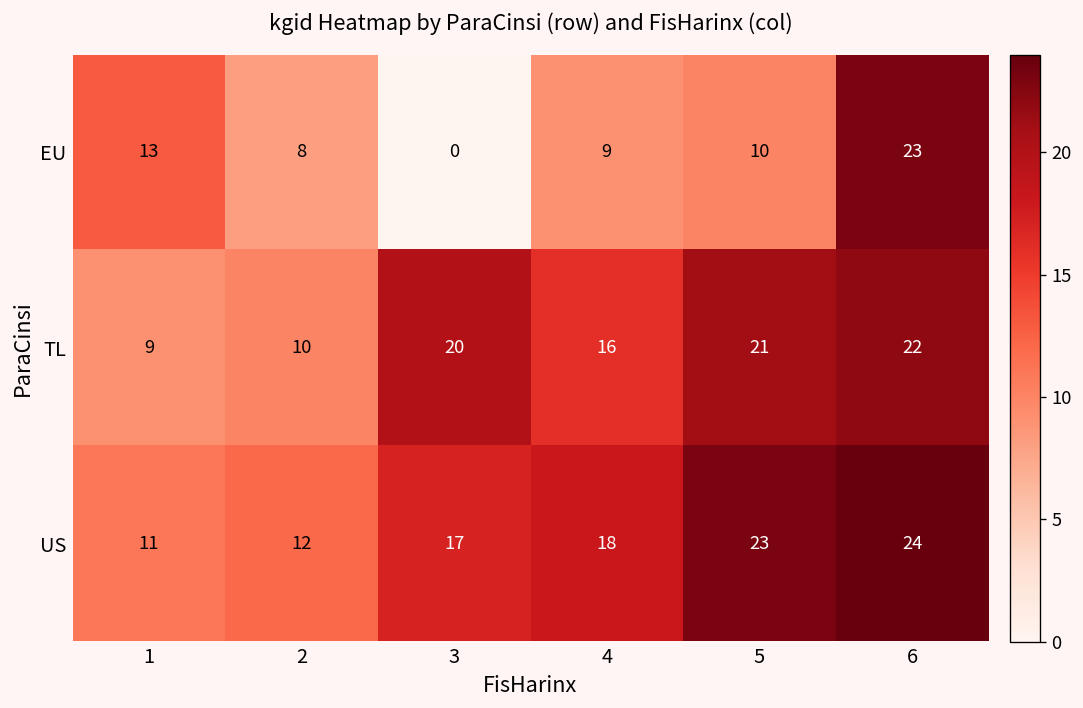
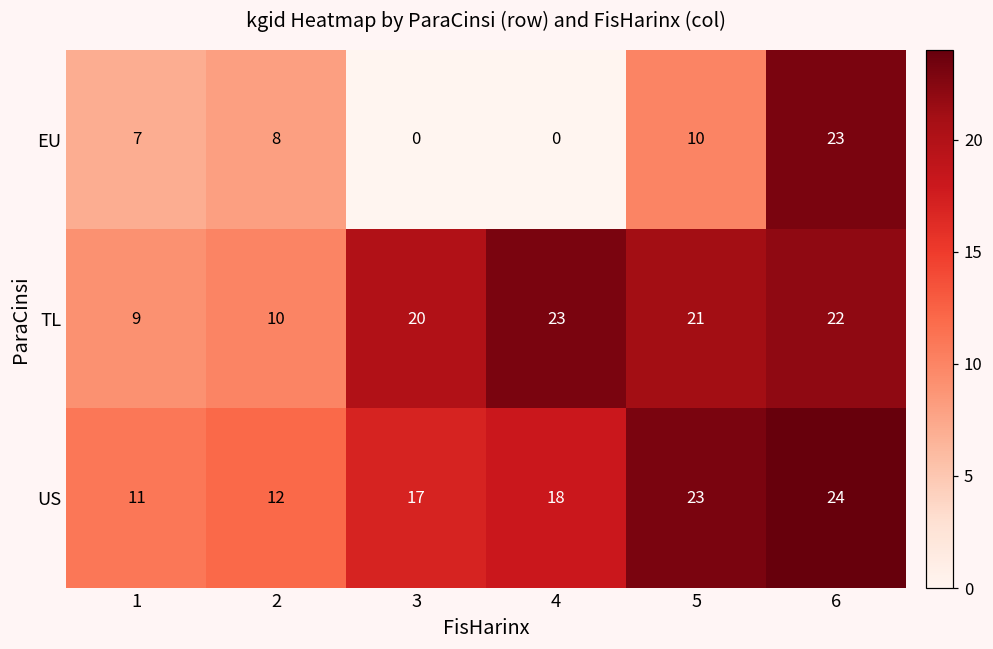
  {
    "EU": {
-     "1": 13,
+     "1": 7,
      "2": 8,
      "3": 0,
-     "4": 9,
+     "4": 0,
      "5": 10,
      "6": 23
    },
    "TL": {
      "1": 9,
      "2": 10,
      "3": 20,
-     "4": 16,
+     "4": 23,
      "5": 21,
      "6": 22
    },
    "US": {
      "1": 11,
      "2": 12,
      "3": 17,
      "4": 18,
      "5": 23,
      "6": 24
    }
  }
